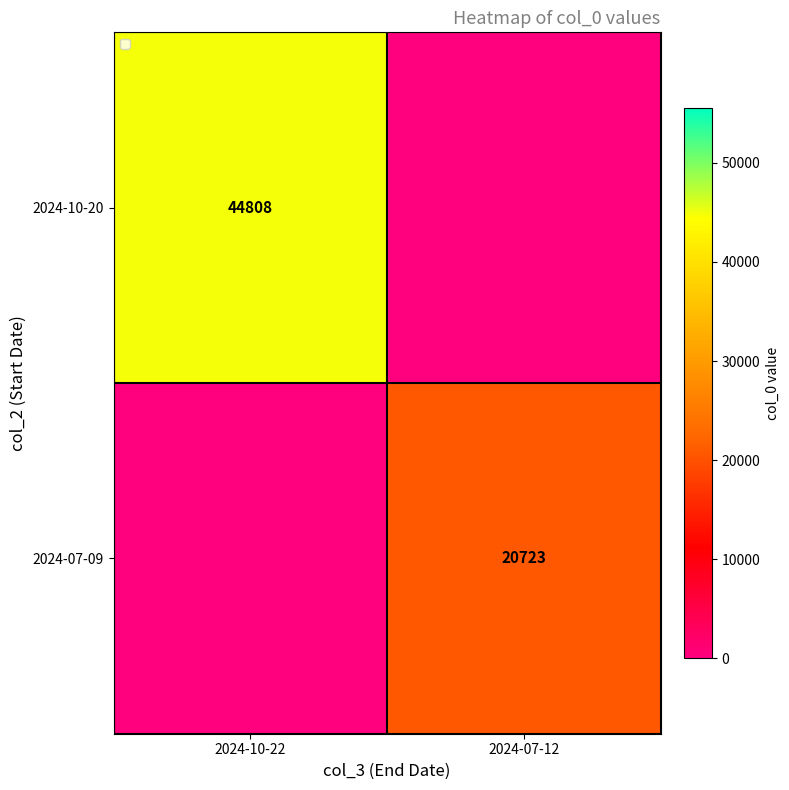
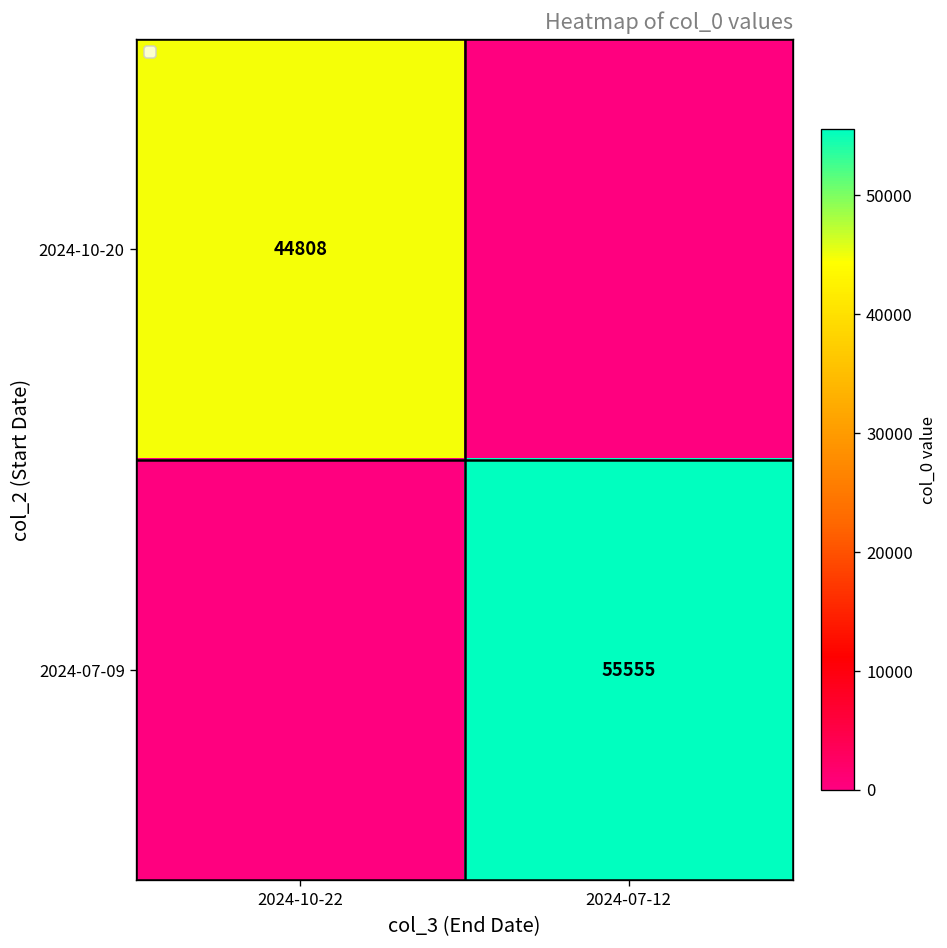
  {
    "2024-10-20": {
      "2024-10-22": 44808
    },
    "2024-07-09": {
-     "2024-07-12": 20723
+     "2024-07-12": 55555
    }
  }
